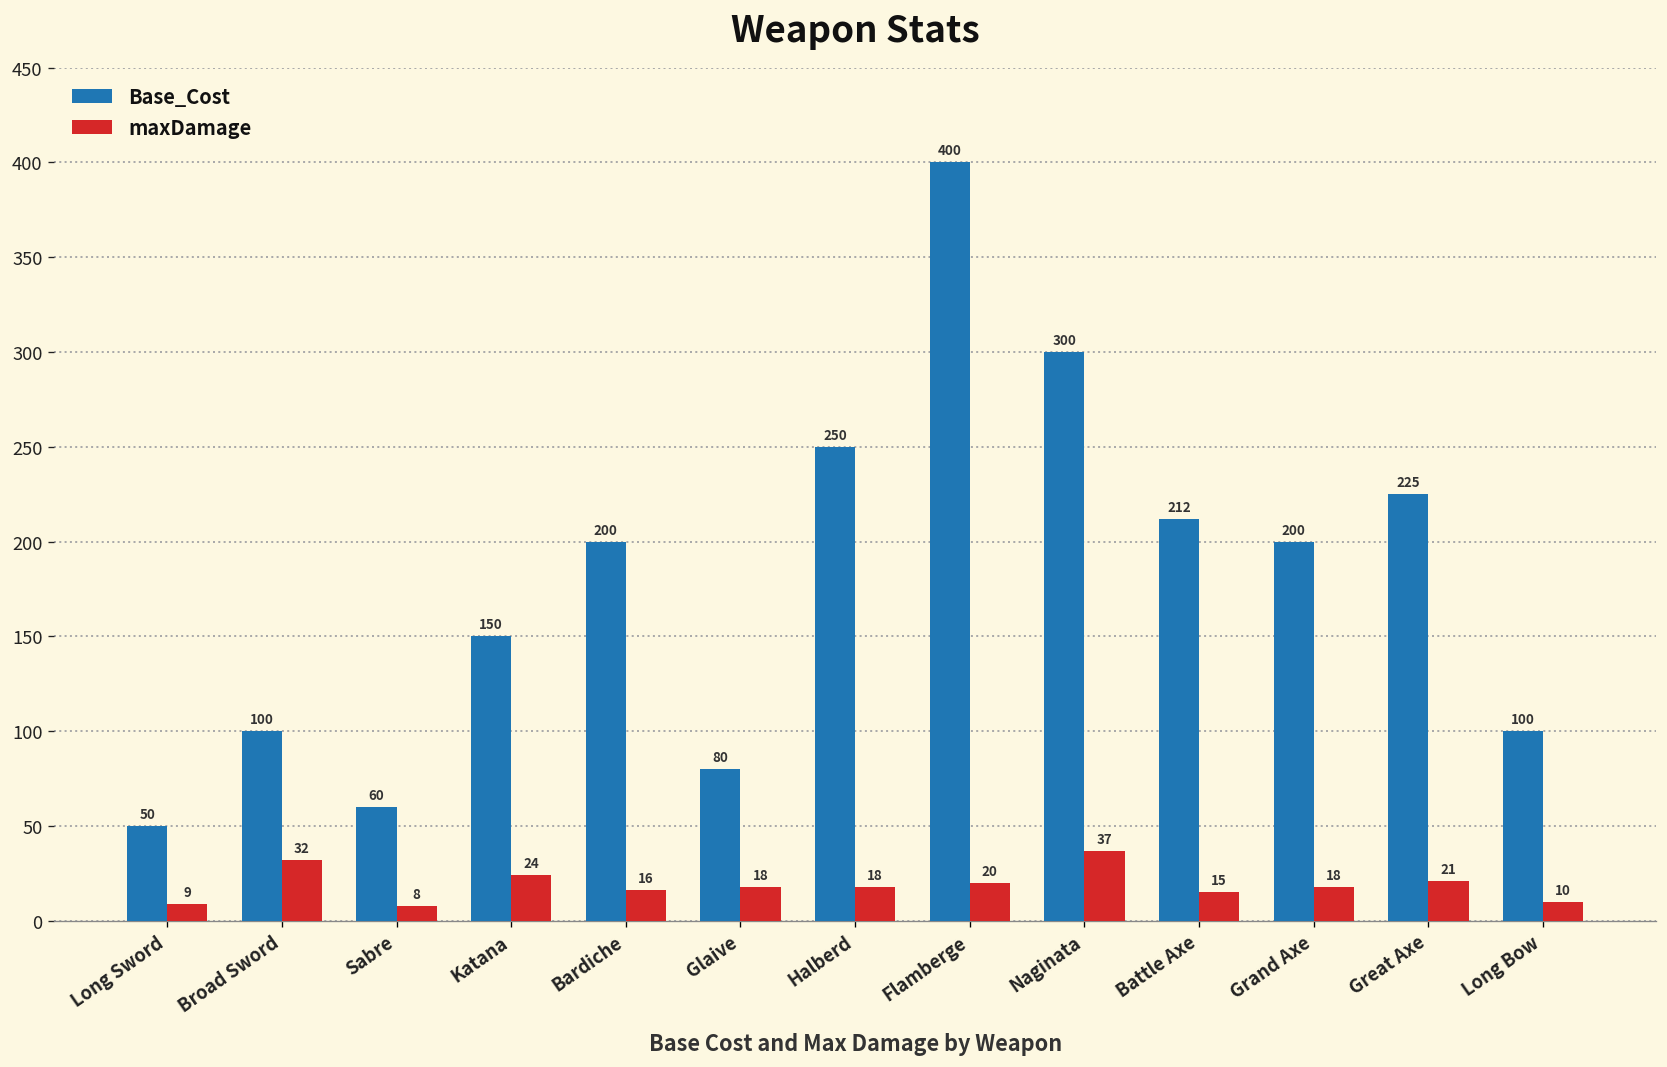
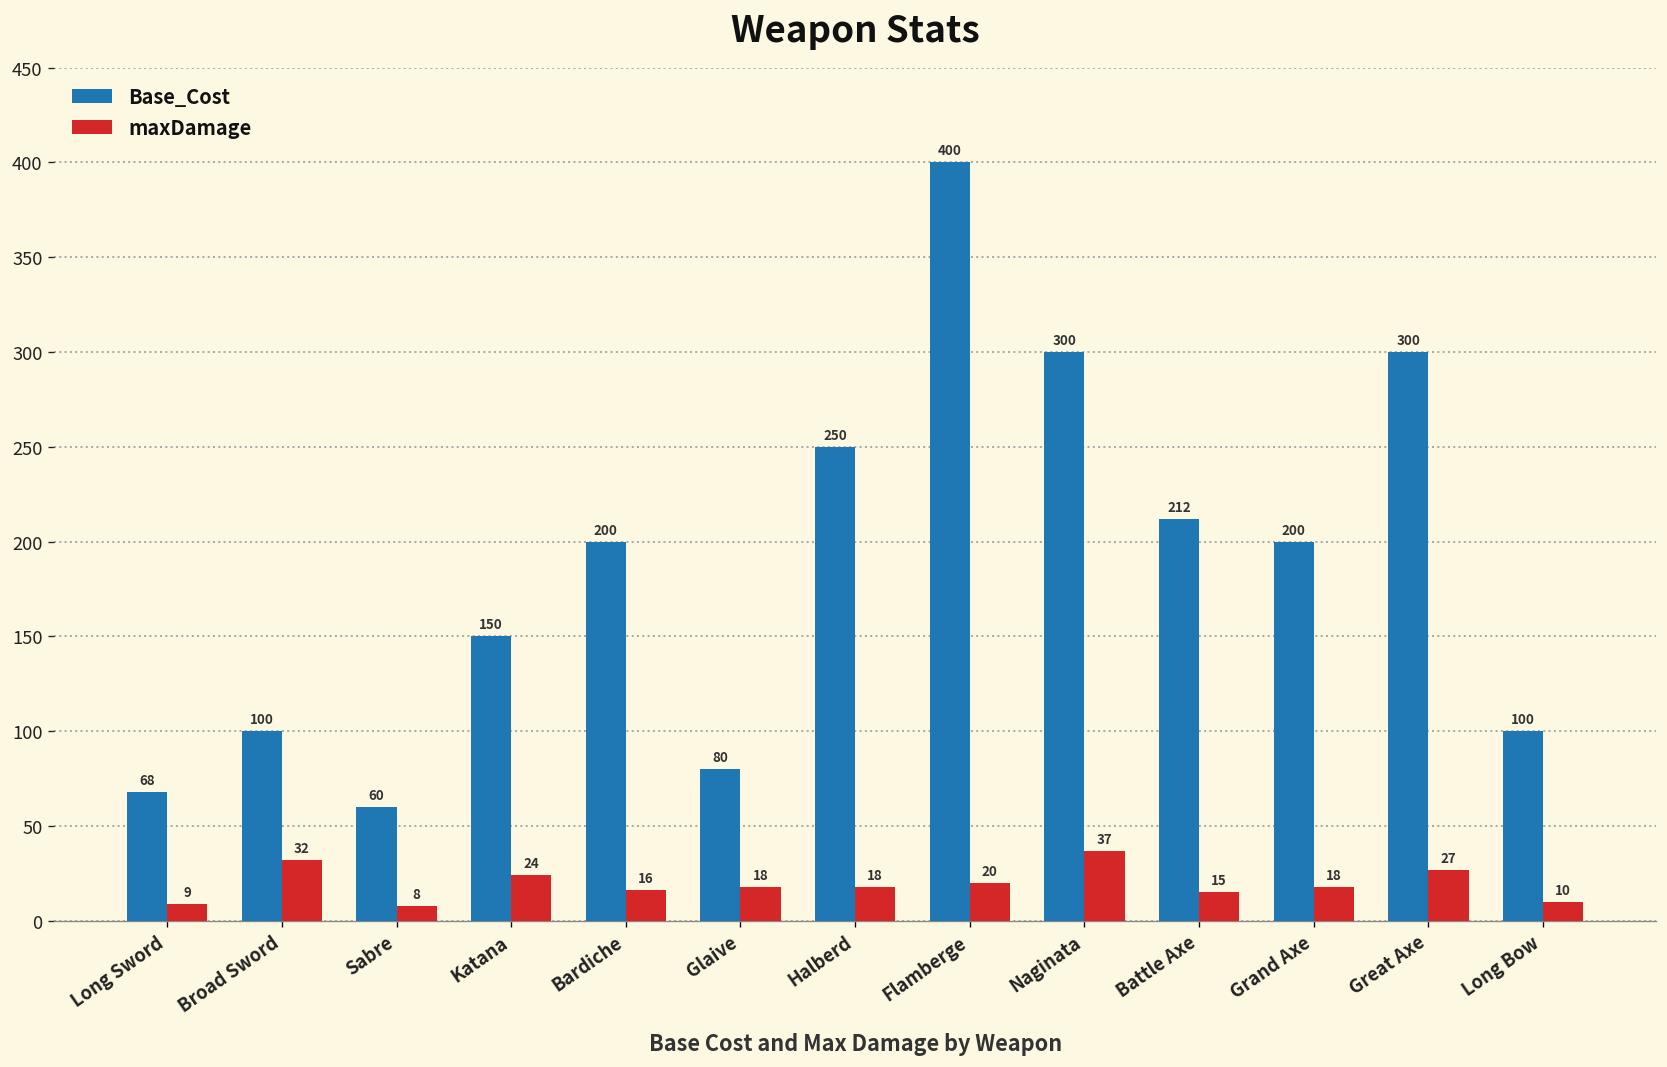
  {
    "Base_Cost": {
-     "Long Sword": 50,
+     "Long Sword": 68,
      "Broad Sword": 100,
      "Sabre": 60,
      "Katana": 150,
      "Bardiche": 200,
      "Glaive": 80,
      "Halberd": 250,
      "Flamberge": 400,
      "Naginata": 300,
      "Battle Axe": 212,
      "Grand Axe": 200,
-     "Great Axe": 225,
+     "Great Axe": 300,
      "Long Bow": 100
    },
    "maxDamage": {
      "Long Sword": 9,
      "Broad Sword": 32,
      "Sabre": 8,
      "Katana": 24,
      "Bardiche": 16,
      "Glaive": 18,
      "Halberd": 18,
      "Flamberge": 20,
      "Naginata": 37,
      "Battle Axe": 15,
      "Grand Axe": 18,
-     "Great Axe": 21,
+     "Great Axe": 27,
      "Long Bow": 10
    }
  }
